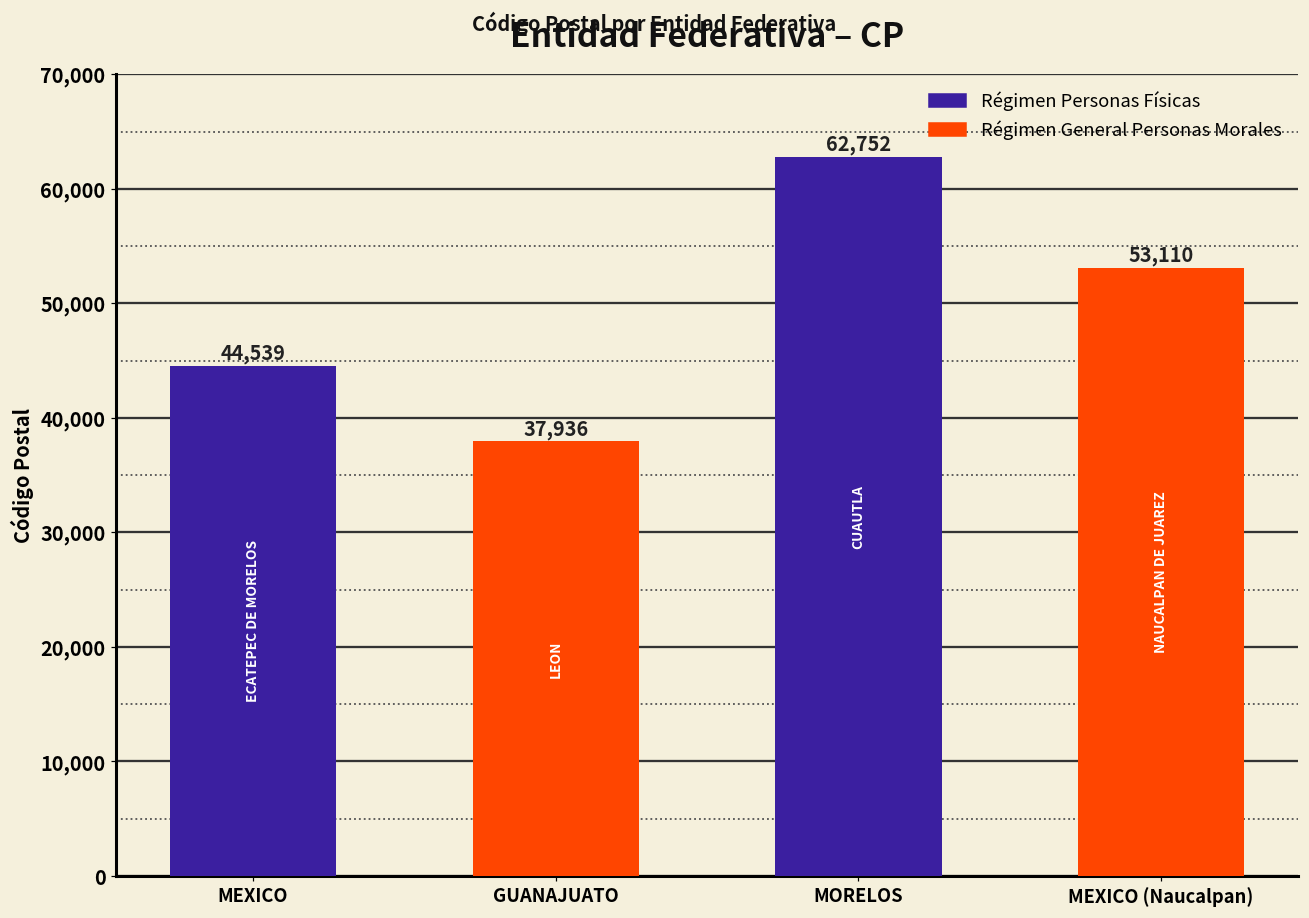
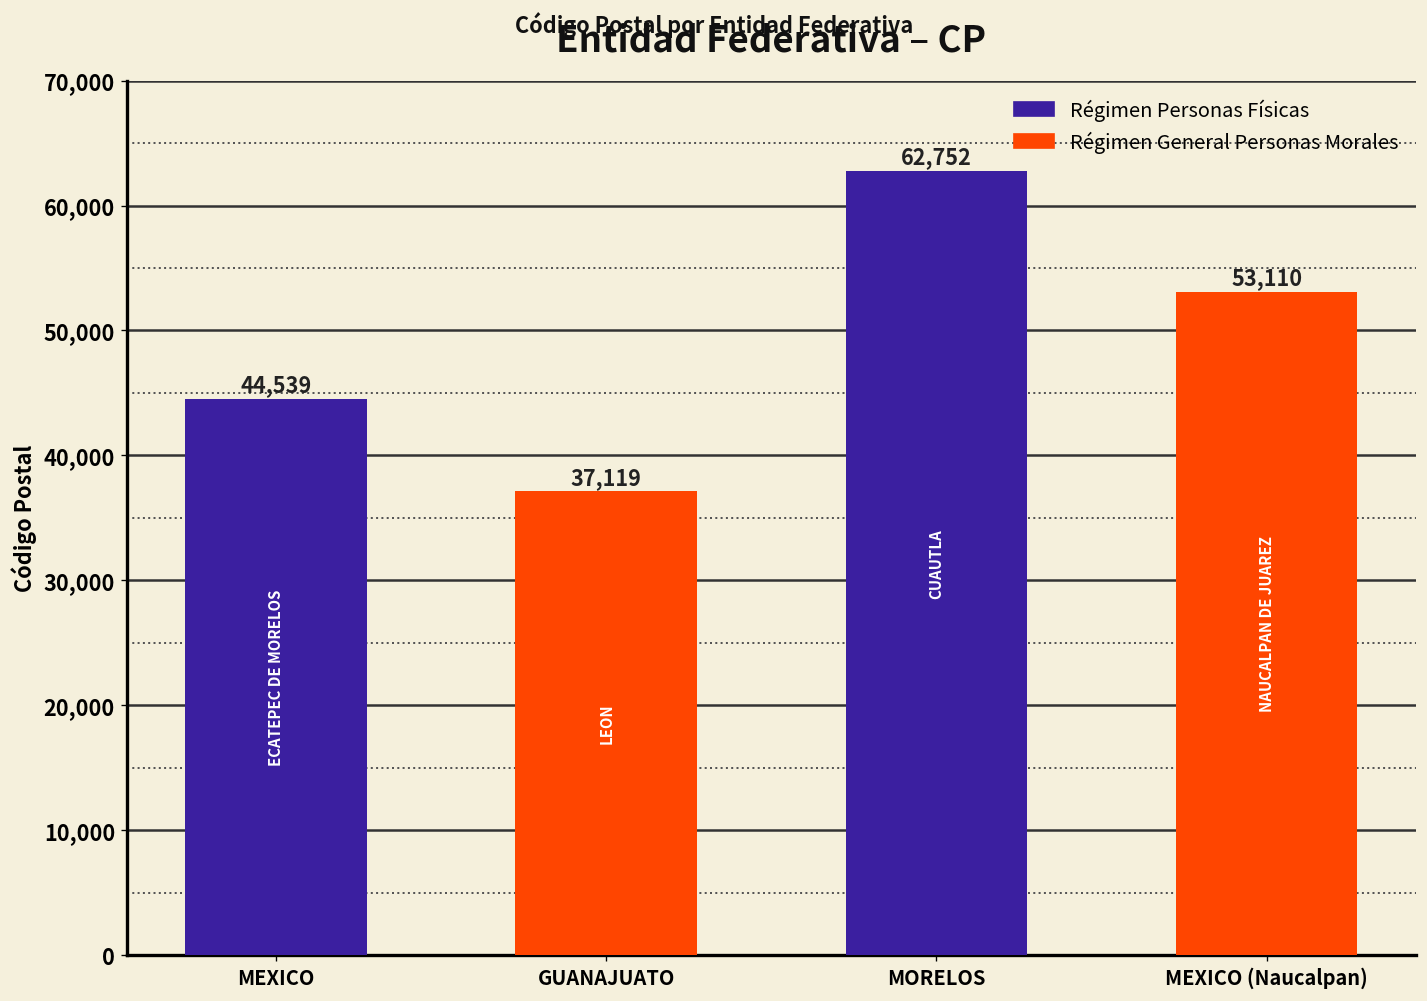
  {
    "MEXICO": "44,539",
-   "GUANAJUATO": "37,936",
+   "GUANAJUATO": "37,119",
    "MORELOS": "62,752",
    "MEXICO (Naucalpan)": "53,110"
  }
